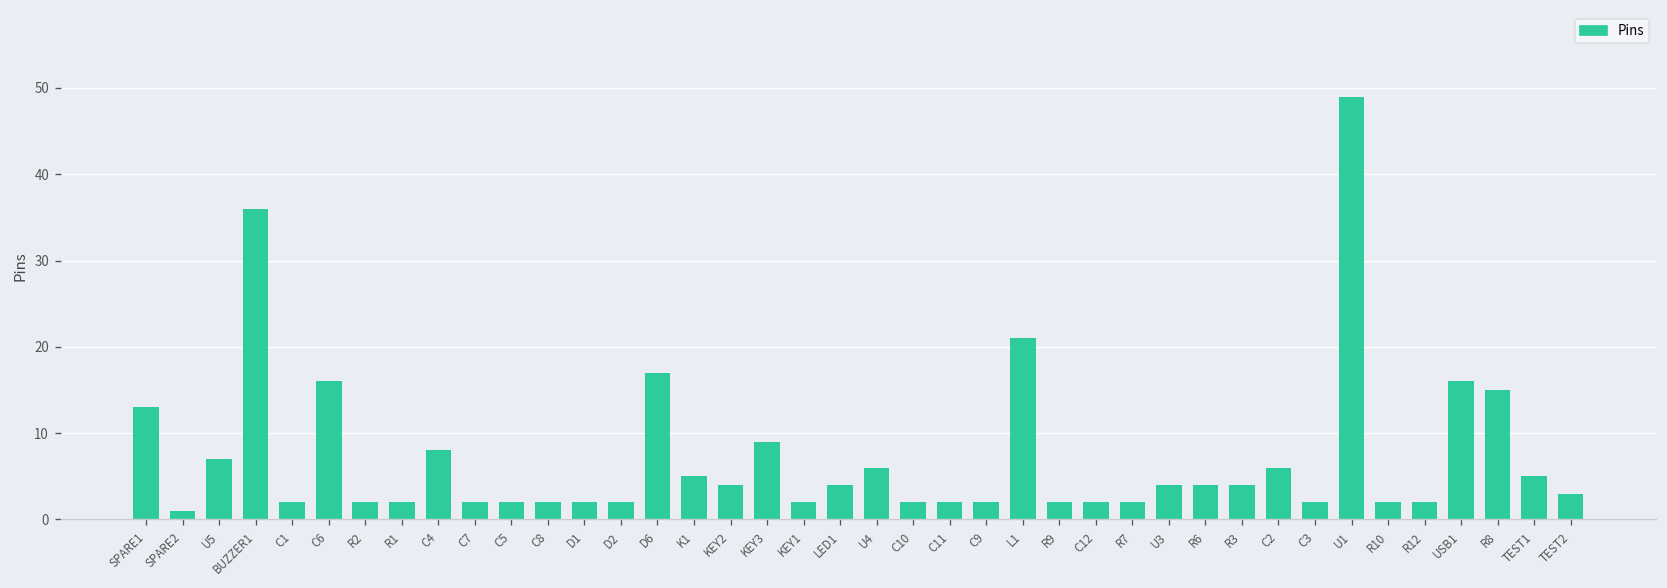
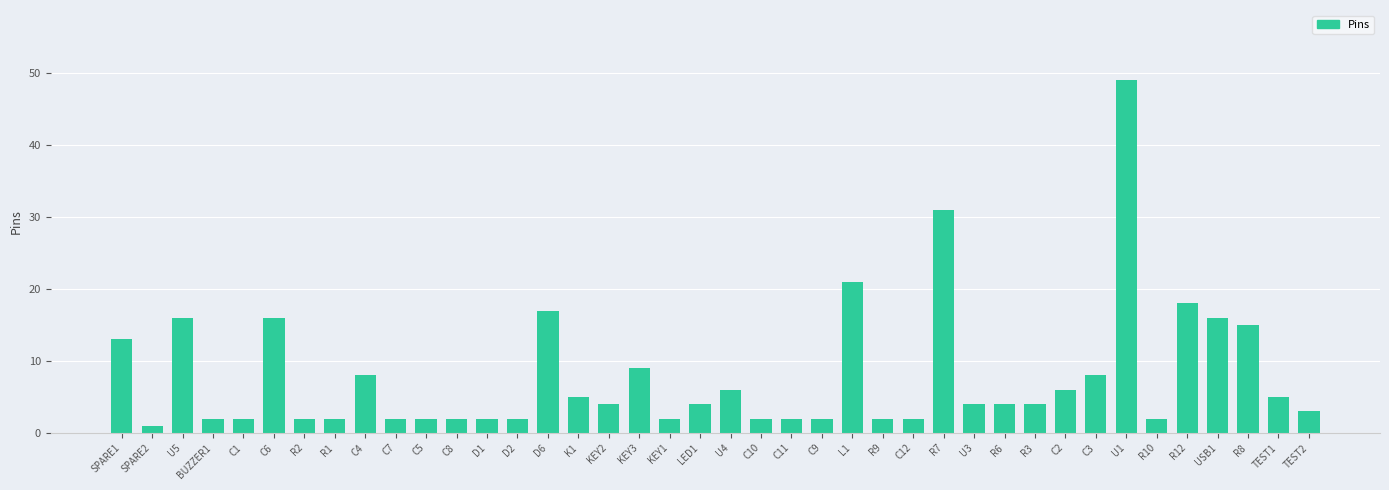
  {
    "SPARE1": 13,
    "SPARE2": 1,
-   "U5": 7,
-   "BUZZER1": 36,
+   "U5": 16,
+   "BUZZER1": 2,
    "C1": 2,
    "C6": 16,
    "R2": 2,
    "R1": 2,
    "C4": 8,
    "C7": 2,
    "C5": 2,
    "C8": 2,
    "D1": 2,
    "D2": 2,
    "D6": 17,
    "K1": 5,
    "KEY2": 4,
    "KEY3": 9,
    "KEY1": 2,
    "LED1": 4,
    "U4": 6,
    "C10": 2,
    "C11": 2,
    "C9": 2,
    "L1": 21,
    "R9": 2,
    "C12": 2,
-   "R7": 2,
+   "R7": 31,
    "U3": 4,
    "R6": 4,
    "R3": 4,
    "C2": 6,
-   "C3": 2,
+   "C3": 8,
    "U1": 49,
    "R10": 2,
-   "R12": 2,
+   "R12": 18,
    "USB1": 16,
    "R8": 15,
    "TEST1": 5,
    "TEST2": 3
  }
